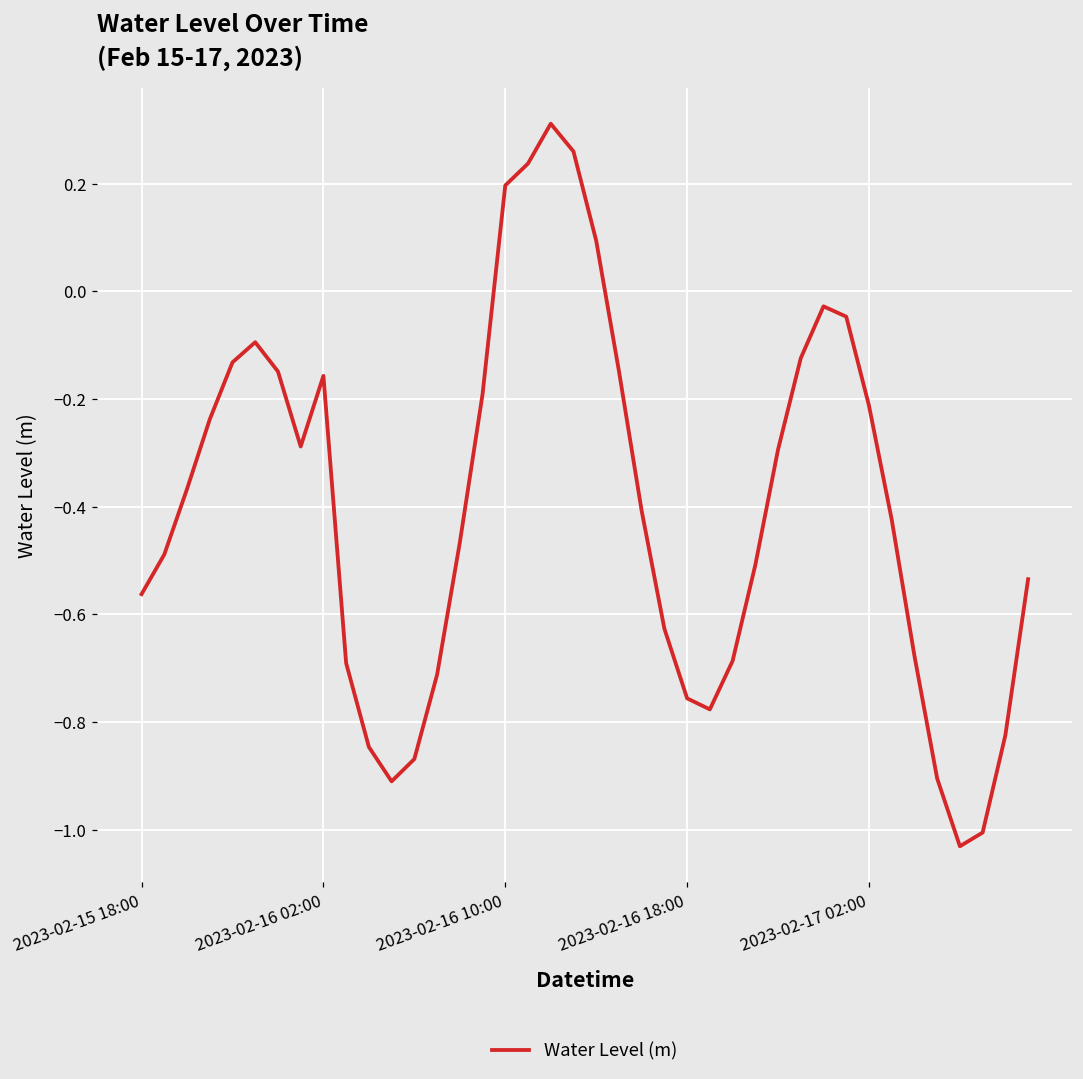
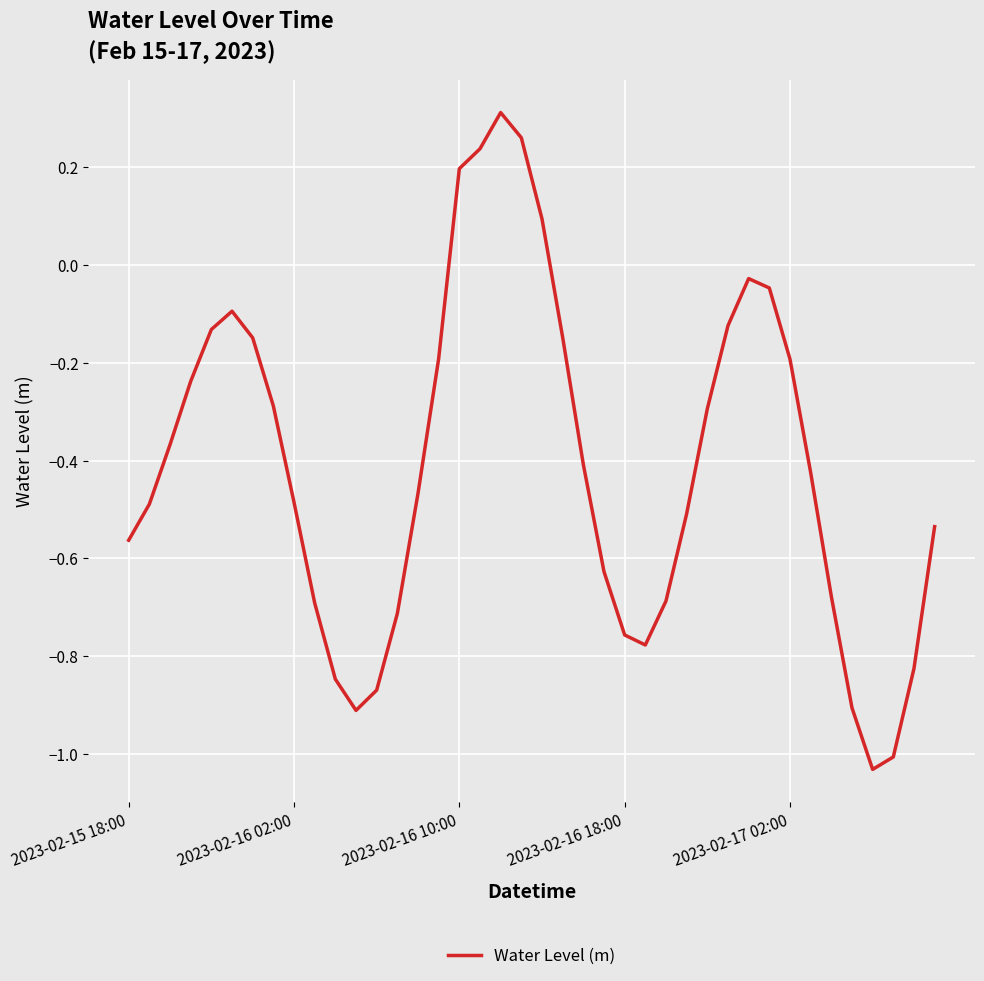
  {
    "2023-02-15 18:00": -0.56,
-   "2023-02-16 02:00": -0.16,
+   "2023-02-16 02:00": -0.49,
    "2023-02-16 10:00": 0.20,
    "2023-02-16 18:00": -0.76,
-   "2023-02-17 02:00": -0.21
+   "2023-02-17 02:00": -0.19
  }
